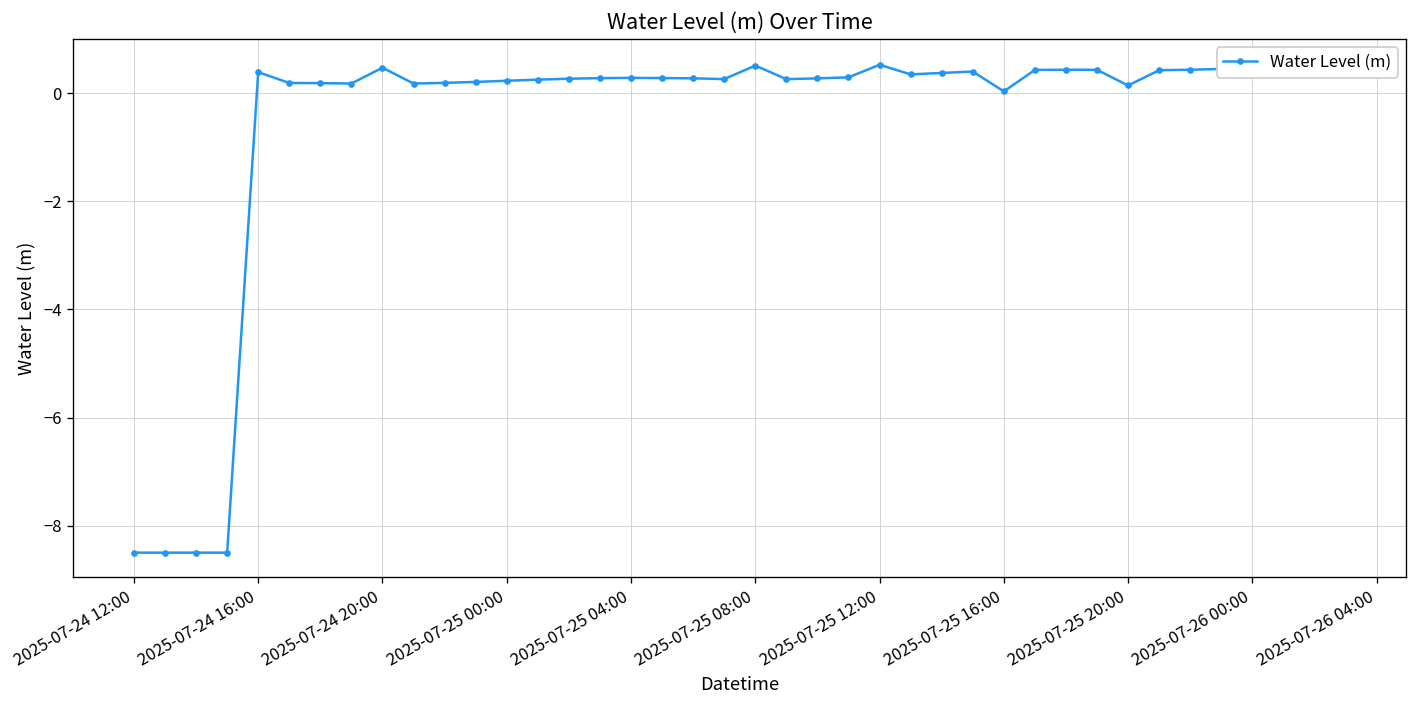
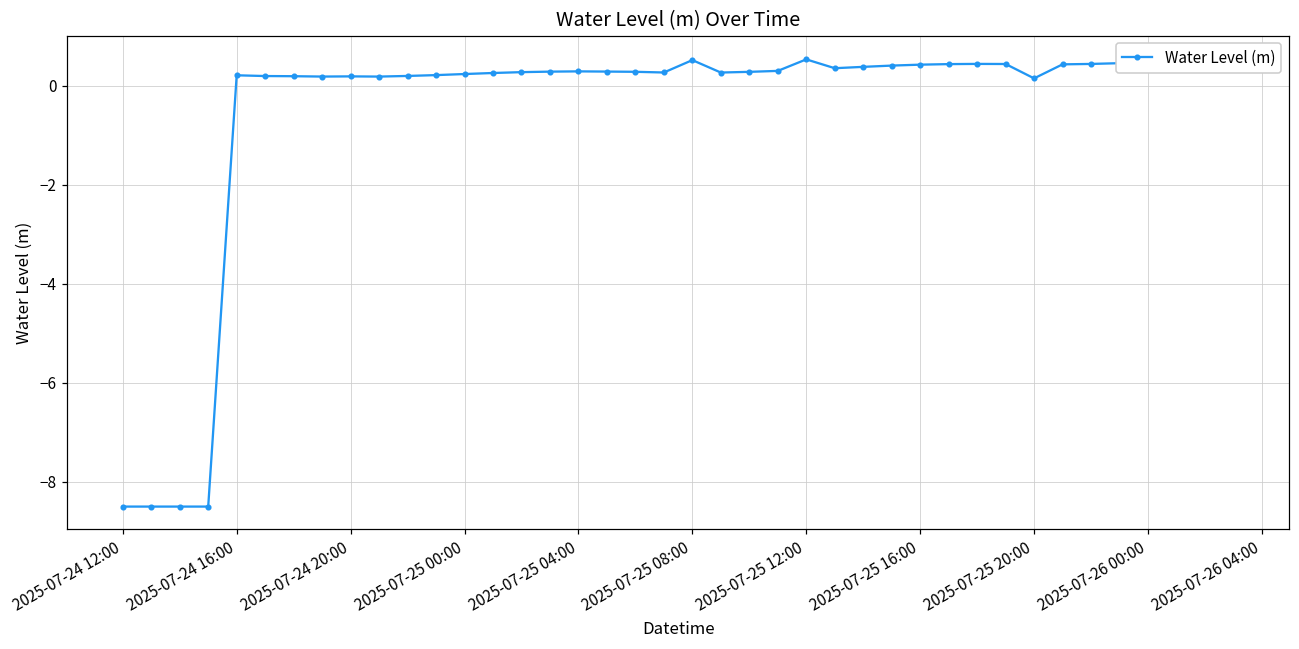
  {
    "2025-07-24 12:00": -8.5,
-   "2025-07-24 16:00": 0.4,
-   "2025-07-24 20:00": 0.5,
+   "2025-07-24 16:00": 0.2,
+   "2025-07-24 20:00": 0.2,
    "2025-07-25 00:00": 0.2,
    "2025-07-25 04:00": 0.3,
    "2025-07-25 08:00": 0.5,
    "2025-07-25 12:00": 0.5,
-   "2025-07-25 16:00": 0.0,
+   "2025-07-25 16:00": 0.4,
    "2025-07-25 20:00": 0.1
  }
